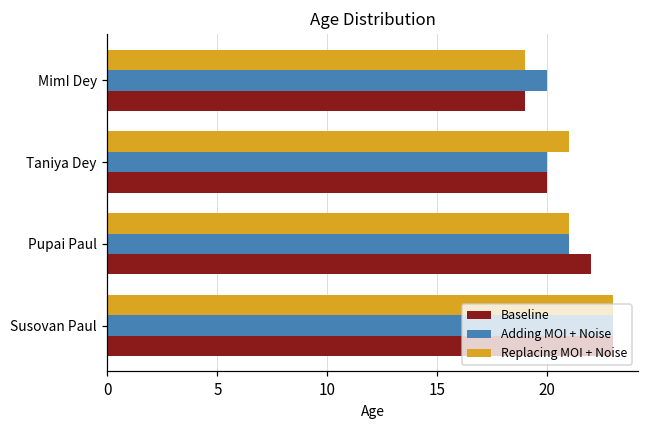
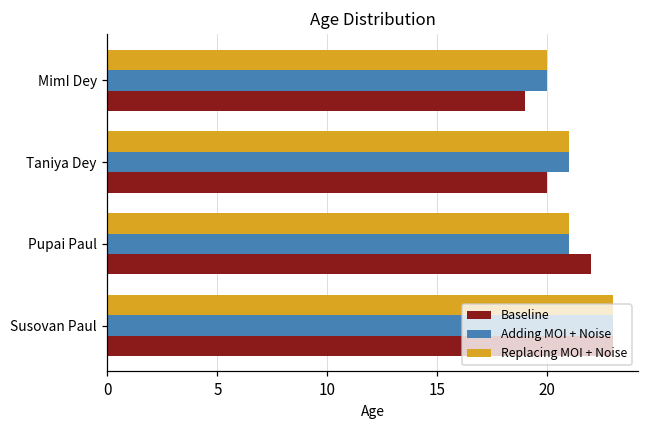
  {
    "Baseline": {
      "MimI Dey": 19,
      "Taniya Dey": 20,
      "Pupai Paul": 22
    },
    "Adding MOI + Noise": {
      "MimI Dey": 20,
-     "Taniya Dey": 20,
+     "Taniya Dey": 21,
      "Pupai Paul": 21
    },
    "Replacing MOI + Noise": {
-     "MimI Dey": 19,
+     "MimI Dey": 20,
      "Taniya Dey": 21,
      "Pupai Paul": 21,
      "Susovan Paul": 23
    }
  }
